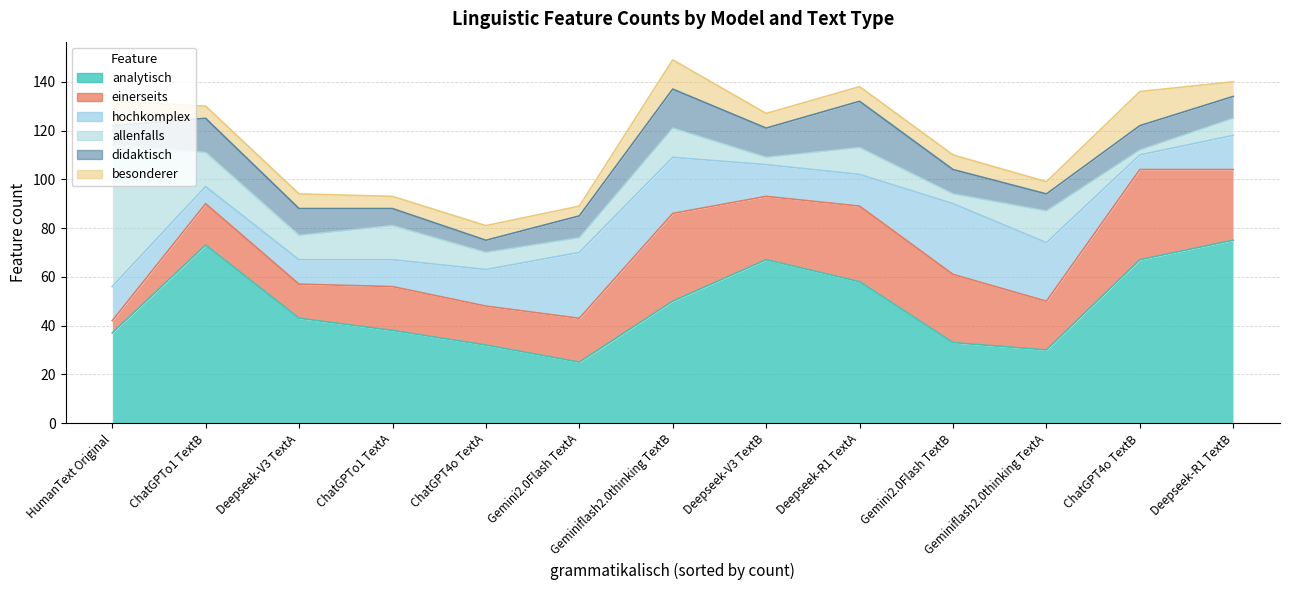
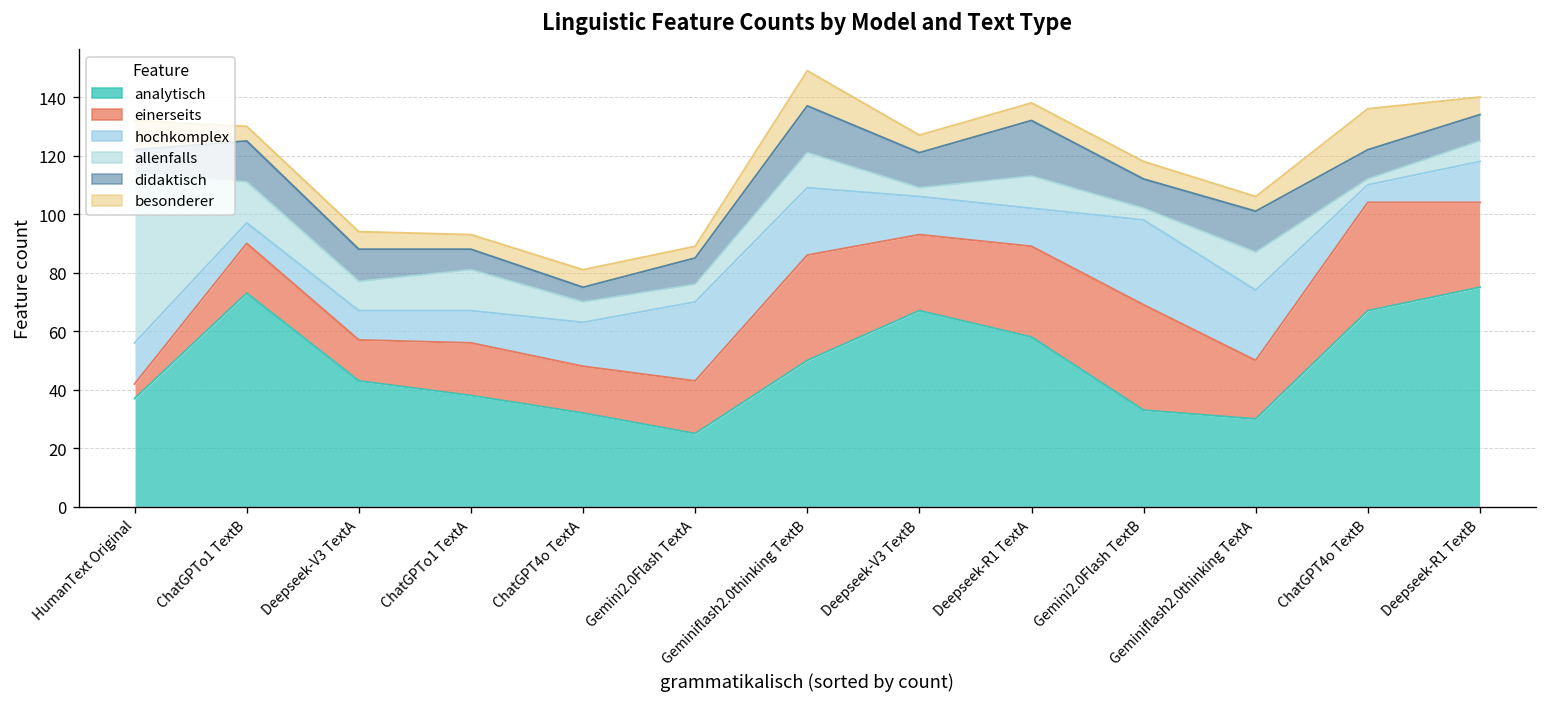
  {
    "analytisch": {
      "HumanText Original": 37,
      "ChatGPTo1 TextB": 73,
      "Deepseek-V3 TextA": 43,
      "ChatGPTo1 TextA": 38,
      "ChatGPT4o TextA": 32,
      "Gemini2.0Flash TextA": 25,
      "Geminiflash2.0thinking TextB": 50,
      "Deepseek-V3 TextB": 67,
      "Deepseek-R1 TextA": 58,
      "Gemini2.0Flash TextB": 33,
      "Geminiflash2.0thinking TextA": 30,
      "ChatGPT4o TextB": 67,
      "Deepseek-R1 TextB": 75
    },
    "einerseits": {
      "HumanText Original": 5,
      "ChatGPTo1 TextB": 17,
      "Deepseek-V3 TextA": 14,
      "ChatGPTo1 TextA": 18,
      "ChatGPT4o TextA": 16,
      "Gemini2.0Flash TextA": 18,
      "Geminiflash2.0thinking TextB": 36,
      "Deepseek-V3 TextB": 26,
      "Deepseek-R1 TextA": 31,
-     "Gemini2.0Flash TextB": 28,
+     "Gemini2.0Flash TextB": 36,
      "Geminiflash2.0thinking TextA": 20,
      "ChatGPT4o TextB": 37,
      "Deepseek-R1 TextB": 29
    },
    "didaktisch": {
      "ChatGPTo1 TextB": 14,
      "Deepseek-V3 TextA": 11,
      "ChatGPTo1 TextA": 7,
      "ChatGPT4o TextA": 5,
      "Gemini2.0Flash TextA": 9,
      "Geminiflash2.0thinking TextB": 16,
      "Deepseek-V3 TextB": 12,
      "Deepseek-R1 TextA": 19,
      "Gemini2.0Flash TextB": 10,
-     "Geminiflash2.0thinking TextA": 7,
+     "Geminiflash2.0thinking TextA": 14,
      "ChatGPT4o TextB": 10,
      "Deepseek-R1 TextB": 9
    },
    "besonderer": {
      "ChatGPTo1 TextB": 5,
      "Deepseek-V3 TextA": 6,
      "ChatGPTo1 TextA": 5,
      "ChatGPT4o TextA": 6,
      "Gemini2.0Flash TextA": 4,
      "Geminiflash2.0thinking TextB": 12,
      "Deepseek-V3 TextB": 6,
      "Deepseek-R1 TextA": 6,
      "Gemini2.0Flash TextB": 6,
      "Geminiflash2.0thinking TextA": 5,
      "ChatGPT4o TextB": 14,
      "Deepseek-R1 TextB": 6
    }
  }
